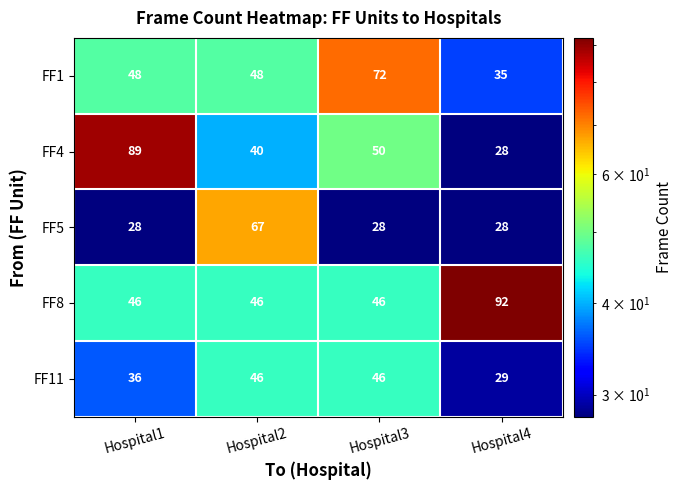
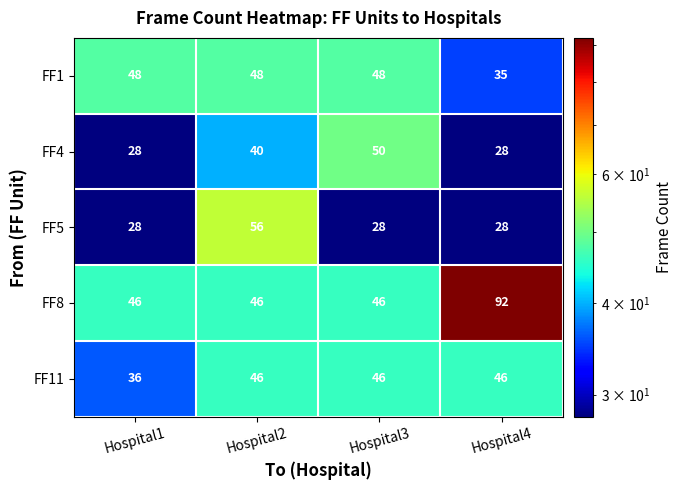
  {
    "FF1": {
      "Hospital1": 48,
      "Hospital2": 48,
-     "Hospital3": 72,
+     "Hospital3": 48,
      "Hospital4": 35
    },
    "FF4": {
-     "Hospital1": 89,
+     "Hospital1": 28,
      "Hospital2": 40,
      "Hospital3": 50,
      "Hospital4": 28
    },
    "FF5": {
      "Hospital1": 28,
-     "Hospital2": 67,
+     "Hospital2": 56,
      "Hospital3": 28,
      "Hospital4": 28
    },
    "FF8": {
      "Hospital1": 46,
      "Hospital2": 46,
      "Hospital3": 46,
      "Hospital4": 92
    },
    "FF11": {
      "Hospital1": 36,
      "Hospital2": 46,
      "Hospital3": 46,
-     "Hospital4": 29
+     "Hospital4": 46
    }
  }
